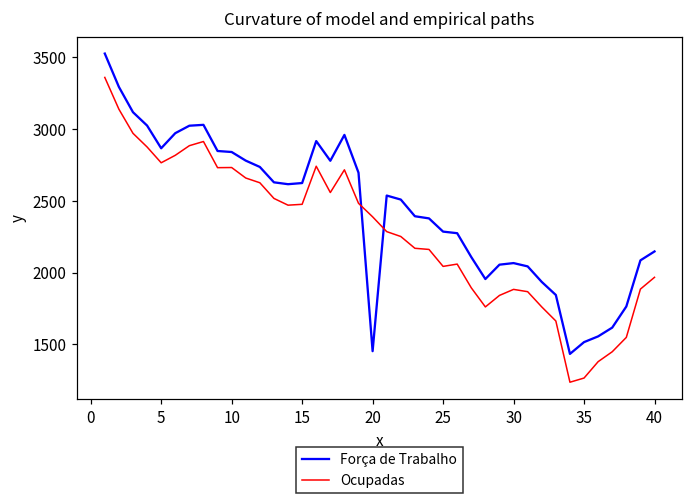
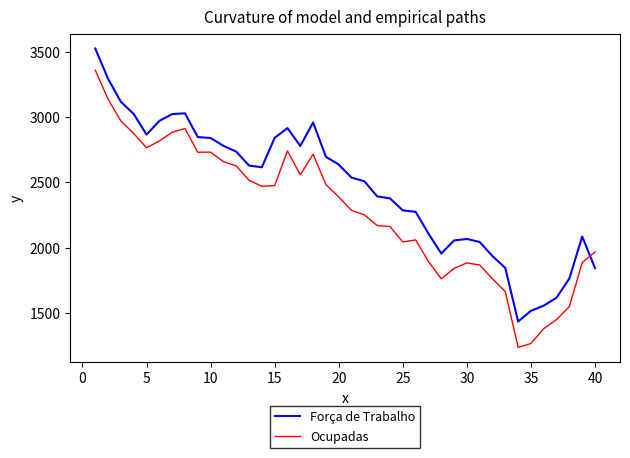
  {
    "Força de Trabalho": {
      "5": 2870,
      "10": 2840,
-     "15": 2620,
-     "20": 1450,
+     "15": 2840,
+     "20": 2640,
      "25": 2290,
      "30": 2070,
      "35": 1520,
-     "40": 2150
+     "40": 1840
    },
    "Ocupadas": {
      "5": 2760,
      "10": 2730,
      "15": 2480,
      "20": 2390,
      "25": 2040,
      "30": 1880,
      "35": 1270,
      "40": 1970
    }
  }
